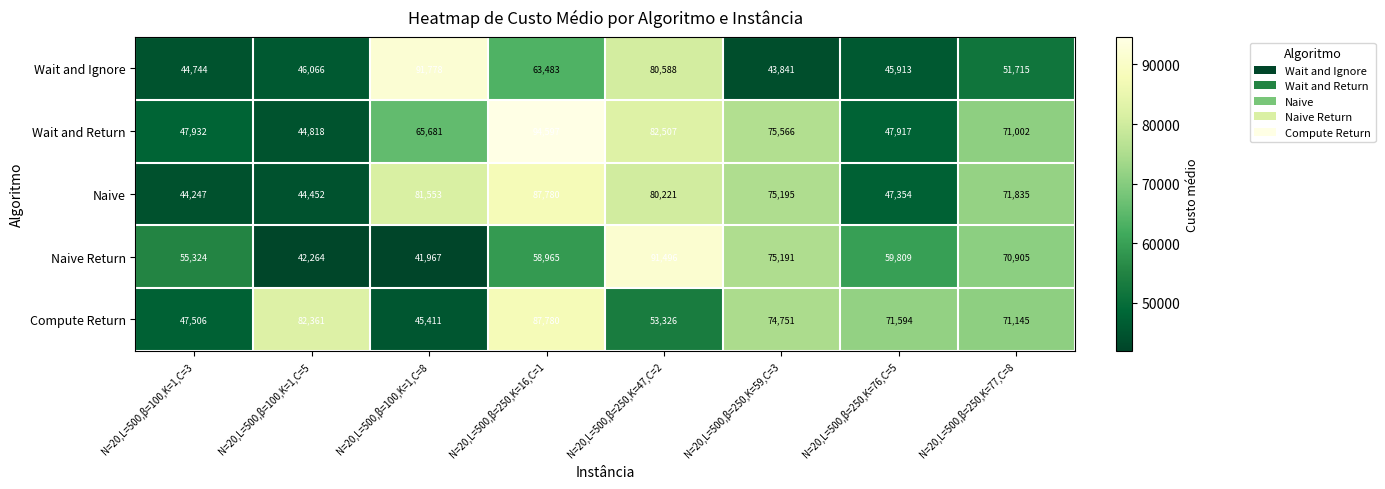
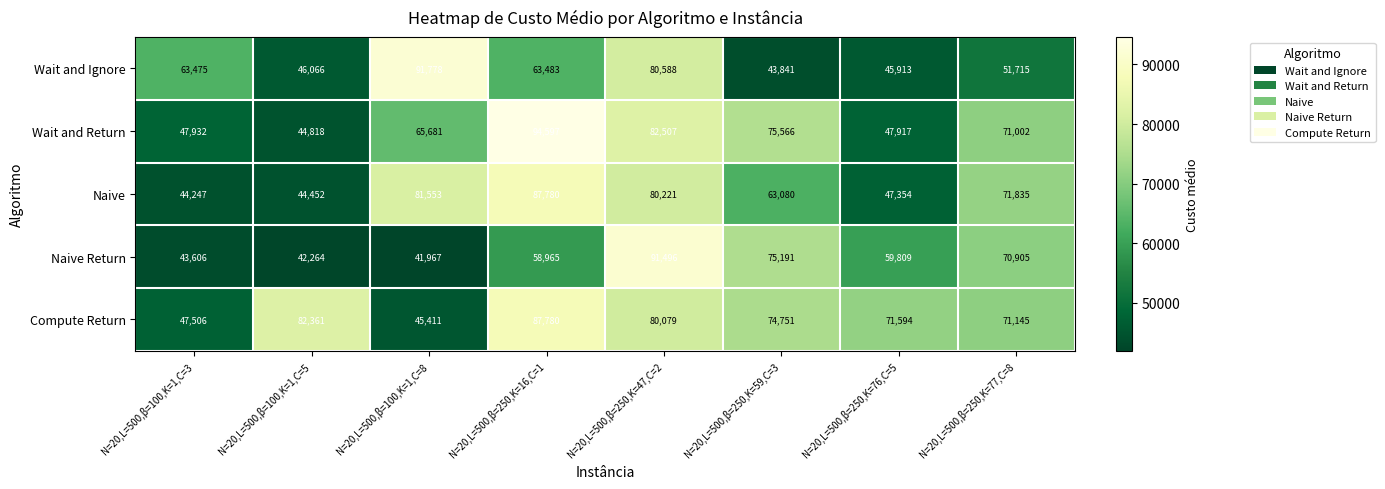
  {
    "Wait and Ignore": {
-     "N=20,L=500,β=100,K=1,C=3": "44,744",
+     "N=20,L=500,β=100,K=1,C=3": "63,475",
      "N=20,L=500,β=100,K=1,C=5": "46,066",
      "N=20,L=500,β=250,K=16,C=1": "63,483",
      "N=20,L=500,β=250,K=47,C=2": "80,588",
      "N=20,L=500,β=250,K=59,C=3": "43,841",
      "N=20,L=500,β=250,K=76,C=5": "45,913",
      "N=20,L=500,β=250,K=77,C=8": "51,715"
    },
    "Wait and Return": {
      "N=20,L=500,β=100,K=1,C=3": "47,932",
      "N=20,L=500,β=100,K=1,C=5": "44,818",
      "N=20,L=500,β=100,K=1,C=8": "65,681",
      "N=20,L=500,β=250,K=47,C=2": "82,507",
      "N=20,L=500,β=250,K=59,C=3": "75,566",
      "N=20,L=500,β=250,K=76,C=5": "47,917",
      "N=20,L=500,β=250,K=77,C=8": "71,002"
    },
    "Naive": {
      "N=20,L=500,β=100,K=1,C=3": "44,247",
      "N=20,L=500,β=100,K=1,C=5": "44,452",
      "N=20,L=500,β=100,K=1,C=8": "81,553",
      "N=20,L=500,β=250,K=16,C=1": "87,780",
      "N=20,L=500,β=250,K=47,C=2": "80,221",
-     "N=20,L=500,β=250,K=59,C=3": "75,195",
+     "N=20,L=500,β=250,K=59,C=3": "63,080",
      "N=20,L=500,β=250,K=76,C=5": "47,354",
      "N=20,L=500,β=250,K=77,C=8": "71,835"
    },
    "Naive Return": {
-     "N=20,L=500,β=100,K=1,C=3": "55,324",
+     "N=20,L=500,β=100,K=1,C=3": "43,606",
      "N=20,L=500,β=100,K=1,C=5": "42,264",
      "N=20,L=500,β=100,K=1,C=8": "41,967",
      "N=20,L=500,β=250,K=16,C=1": "58,965",
      "N=20,L=500,β=250,K=59,C=3": "75,191",
      "N=20,L=500,β=250,K=76,C=5": "59,809",
      "N=20,L=500,β=250,K=77,C=8": "70,905"
    },
    "Compute Return": {
      "N=20,L=500,β=100,K=1,C=3": "47,506",
      "N=20,L=500,β=100,K=1,C=5": "82,361",
      "N=20,L=500,β=100,K=1,C=8": "45,411",
      "N=20,L=500,β=250,K=16,C=1": "87,780",
-     "N=20,L=500,β=250,K=47,C=2": "53,326",
+     "N=20,L=500,β=250,K=47,C=2": "80,079",
      "N=20,L=500,β=250,K=59,C=3": "74,751",
      "N=20,L=500,β=250,K=76,C=5": "71,594",
      "N=20,L=500,β=250,K=77,C=8": "71,145"
    }
  }
